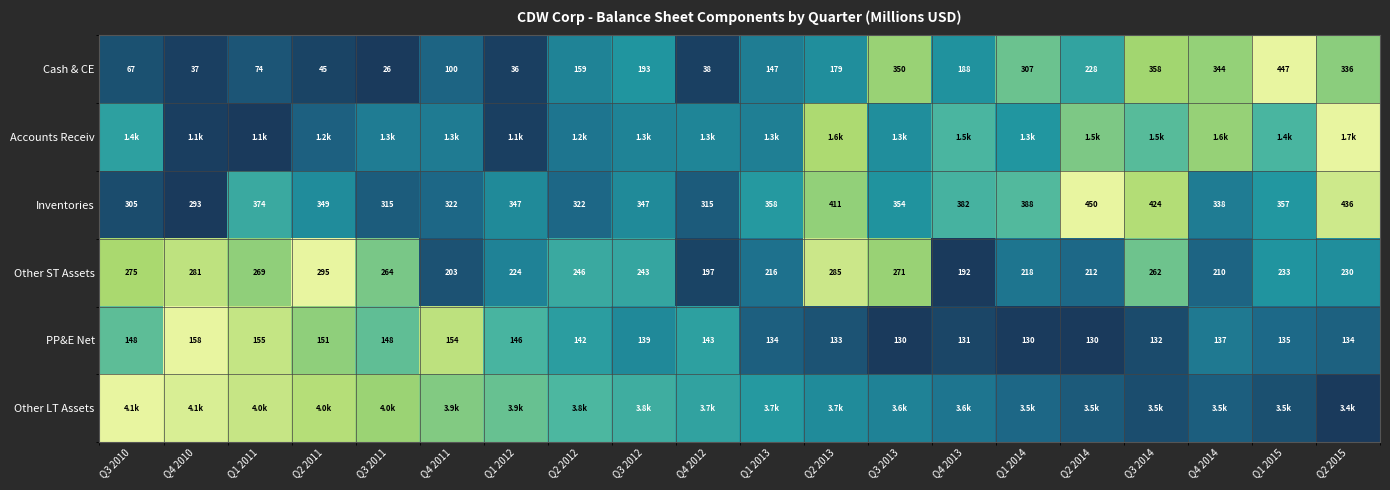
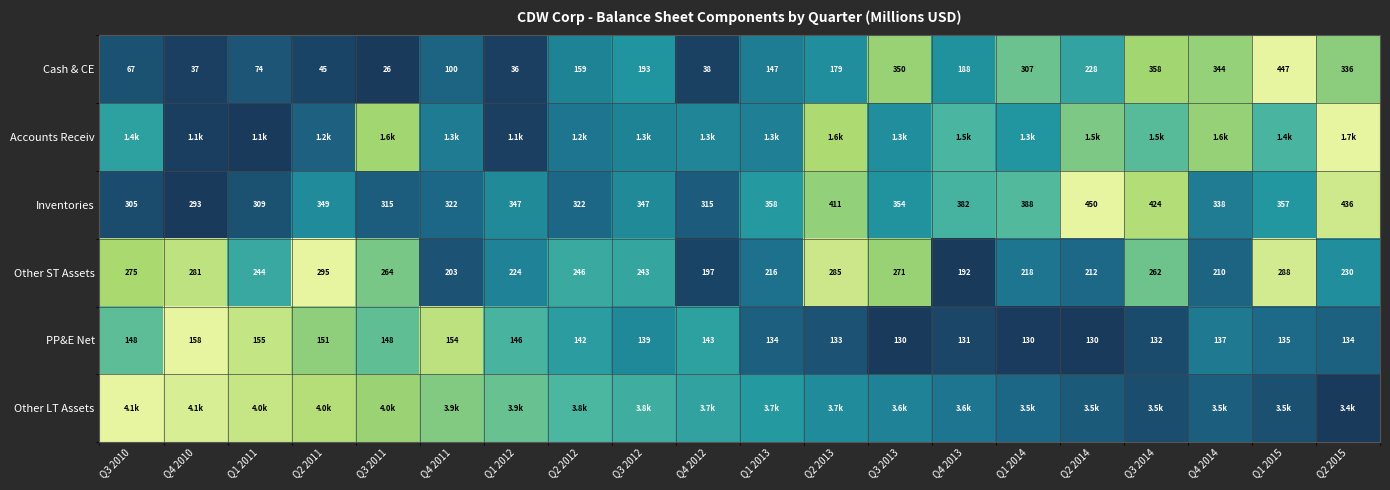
  {
    "Cash & CE": {
      "Q3 2010": "67",
      "Q4 2010": "37",
      "Q1 2011": "74",
      "Q2 2011": "45",
      "Q3 2011": "26",
      "Q4 2011": "100",
      "Q1 2012": "36",
      "Q2 2012": "159",
      "Q3 2012": "193",
      "Q4 2012": "38",
      "Q1 2013": "147",
      "Q2 2013": "179",
      "Q3 2013": "350",
      "Q4 2013": "188",
      "Q1 2014": "307",
      "Q2 2014": "228",
      "Q3 2014": "358",
      "Q4 2014": "344",
      "Q1 2015": "447",
      "Q2 2015": "336"
    },
    "Accounts Receiv": {
      "Q3 2010": "1.4k",
      "Q4 2010": "1.1k",
      "Q1 2011": "1.1k",
      "Q2 2011": "1.2k",
-     "Q3 2011": "1.3k",
+     "Q3 2011": "1.6k",
      "Q4 2011": "1.3k",
      "Q1 2012": "1.1k",
      "Q2 2012": "1.2k",
      "Q3 2012": "1.3k",
      "Q4 2012": "1.3k",
      "Q1 2013": "1.3k",
      "Q2 2013": "1.6k",
      "Q3 2013": "1.3k",
      "Q4 2013": "1.5k",
      "Q1 2014": "1.3k",
      "Q2 2014": "1.5k",
      "Q3 2014": "1.5k",
      "Q4 2014": "1.6k",
      "Q1 2015": "1.4k",
      "Q2 2015": "1.7k"
    },
    "Inventories": {
      "Q3 2010": "305",
      "Q4 2010": "293",
-     "Q1 2011": "374",
+     "Q1 2011": "309",
      "Q2 2011": "349",
      "Q3 2011": "315",
      "Q4 2011": "322",
      "Q1 2012": "347",
      "Q2 2012": "322",
      "Q3 2012": "347",
      "Q4 2012": "315",
      "Q1 2013": "358",
      "Q2 2013": "411",
      "Q3 2013": "354",
      "Q4 2013": "382",
      "Q1 2014": "388",
      "Q2 2014": "450",
      "Q3 2014": "424",
      "Q4 2014": "338",
      "Q1 2015": "357",
      "Q2 2015": "436"
    },
    "Other ST Assets": {
      "Q3 2010": "275",
      "Q4 2010": "281",
-     "Q1 2011": "269",
+     "Q1 2011": "244",
      "Q2 2011": "295",
      "Q3 2011": "264",
      "Q4 2011": "203",
      "Q1 2012": "224",
      "Q2 2012": "246",
      "Q3 2012": "243",
      "Q4 2012": "197",
      "Q1 2013": "216",
      "Q2 2013": "285",
      "Q3 2013": "271",
      "Q4 2013": "192",
      "Q1 2014": "218",
      "Q2 2014": "212",
      "Q3 2014": "262",
      "Q4 2014": "210",
-     "Q1 2015": "233",
+     "Q1 2015": "288",
      "Q2 2015": "230"
    },
    "PP&E Net": {
      "Q3 2010": "148",
      "Q4 2010": "158",
      "Q1 2011": "155",
      "Q2 2011": "151",
      "Q3 2011": "148",
      "Q4 2011": "154",
      "Q1 2012": "146",
      "Q2 2012": "142",
      "Q3 2012": "139",
      "Q4 2012": "143",
      "Q1 2013": "134",
      "Q2 2013": "133",
      "Q3 2013": "130",
      "Q4 2013": "131",
      "Q1 2014": "130",
      "Q2 2014": "130",
      "Q3 2014": "132",
      "Q4 2014": "137",
      "Q1 2015": "135",
      "Q2 2015": "134"
    },
    "Other LT Assets": {
      "Q3 2010": "4.1k",
      "Q4 2010": "4.1k",
      "Q1 2011": "4.0k",
      "Q2 2011": "4.0k",
      "Q3 2011": "4.0k",
      "Q4 2011": "3.9k",
      "Q1 2012": "3.9k",
      "Q2 2012": "3.8k",
      "Q3 2012": "3.8k",
      "Q4 2012": "3.7k",
      "Q1 2013": "3.7k",
      "Q2 2013": "3.7k",
      "Q3 2013": "3.6k",
      "Q4 2013": "3.6k",
      "Q1 2014": "3.5k",
      "Q2 2014": "3.5k",
      "Q3 2014": "3.5k",
      "Q4 2014": "3.5k",
      "Q1 2015": "3.5k",
      "Q2 2015": "3.4k"
    }
  }
